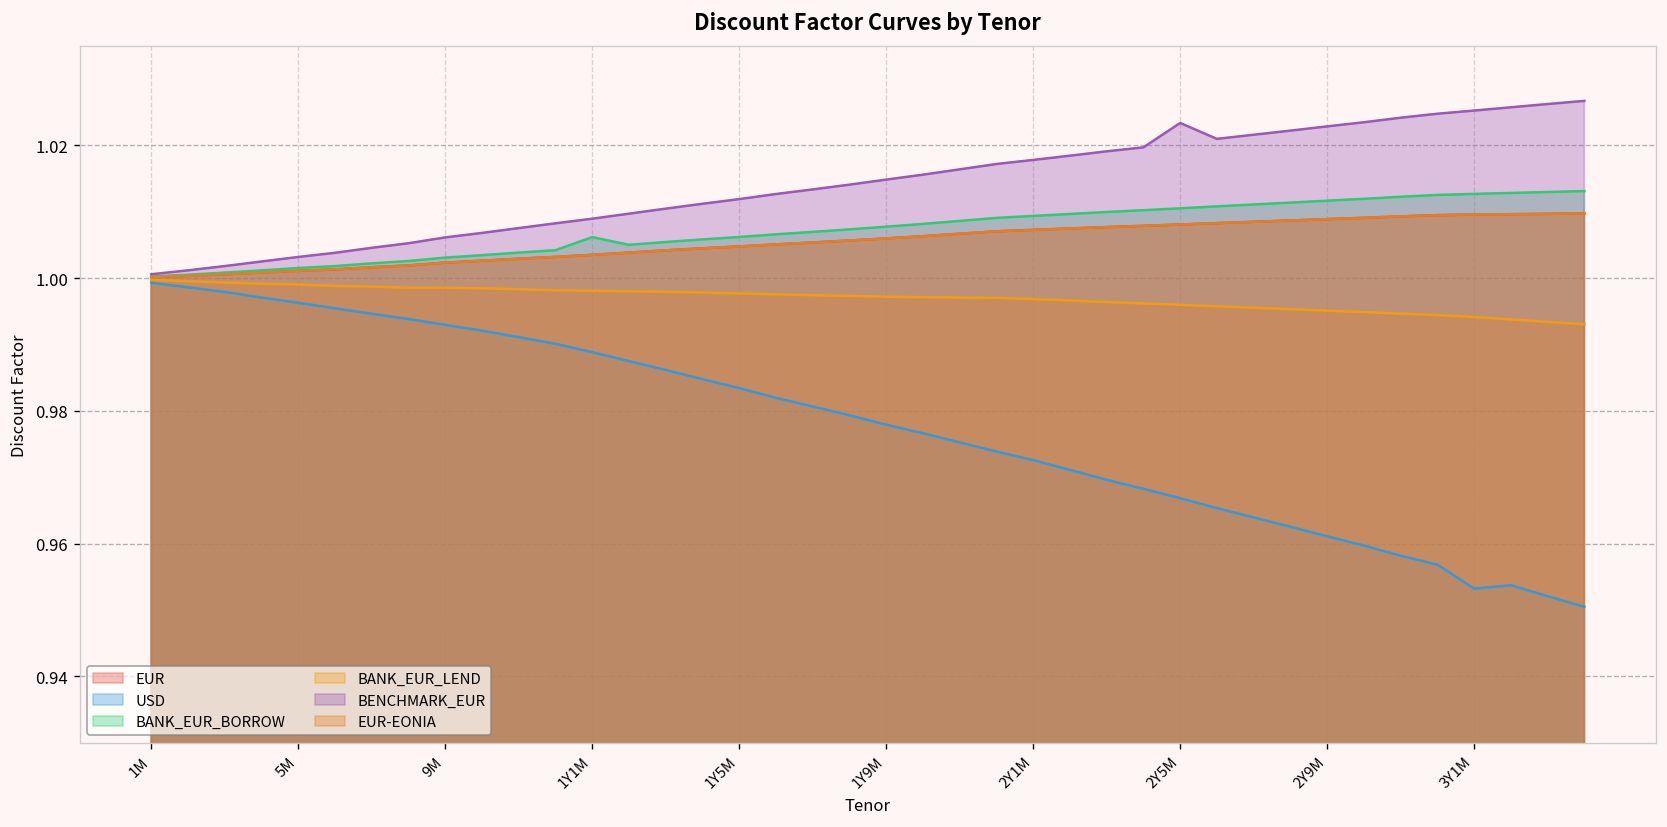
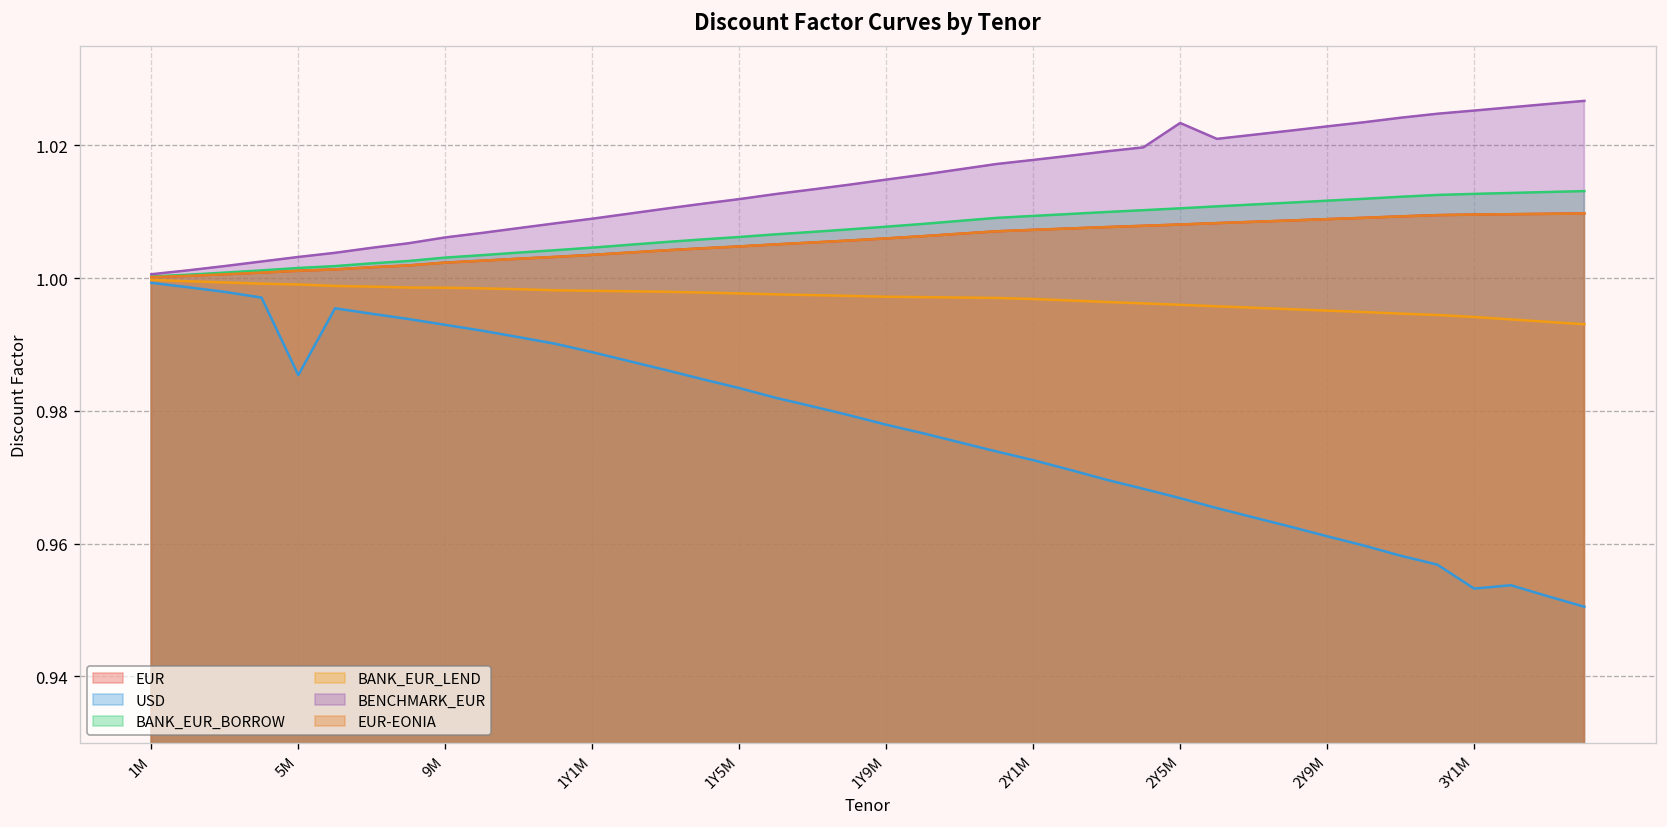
  {
    "USD": {
-     "5M": 0.996,
+     "5M": 0.985,
      "9M": 0.993,
      "1Y1M": 0.989,
      "1Y5M": 0.983,
      "1Y9M": 0.978,
      "2Y1M": 0.973,
      "2Y5M": 0.967,
      "2Y9M": 0.961,
      "3Y1M": 0.953
    },
    "BANK_EUR_BORROW": {
      "9M": 1.003,
-     "1Y1M": 1.006,
+     "1Y1M": 1.005,
      "1Y5M": 1.006,
      "1Y9M": 1.008,
      "2Y1M": 1.009,
      "2Y5M": 1.010,
      "2Y9M": 1.012,
      "3Y1M": 1.013
    },
    "BENCHMARK_EUR": {
      "5M": 1.003,
      "9M": 1.006,
      "1Y1M": 1.009,
      "1Y5M": 1.012,
      "1Y9M": 1.015,
      "2Y1M": 1.018,
      "2Y5M": 1.023,
      "2Y9M": 1.023,
      "3Y1M": 1.025
    }
  }
